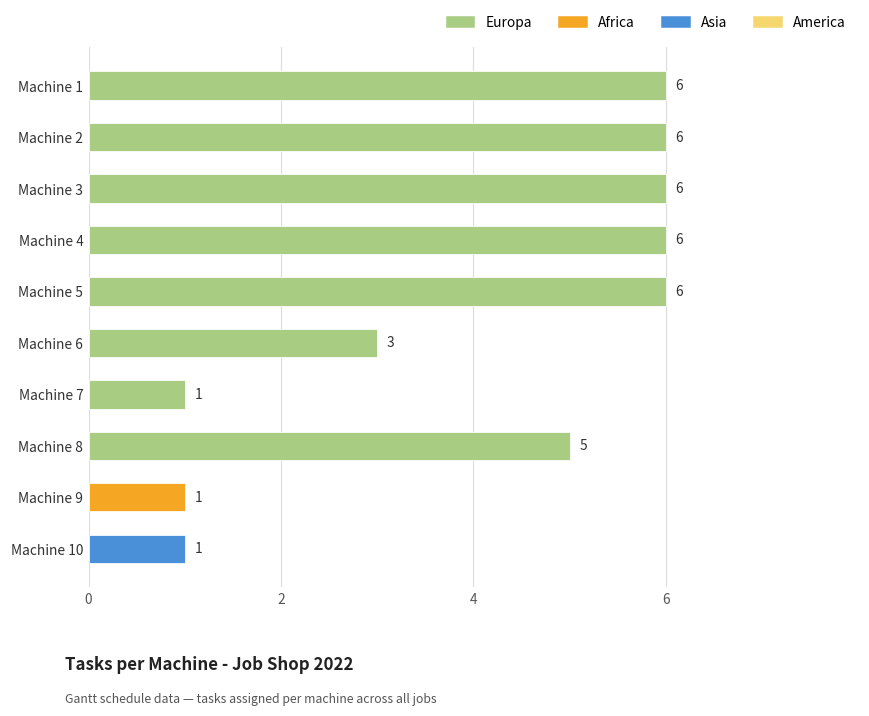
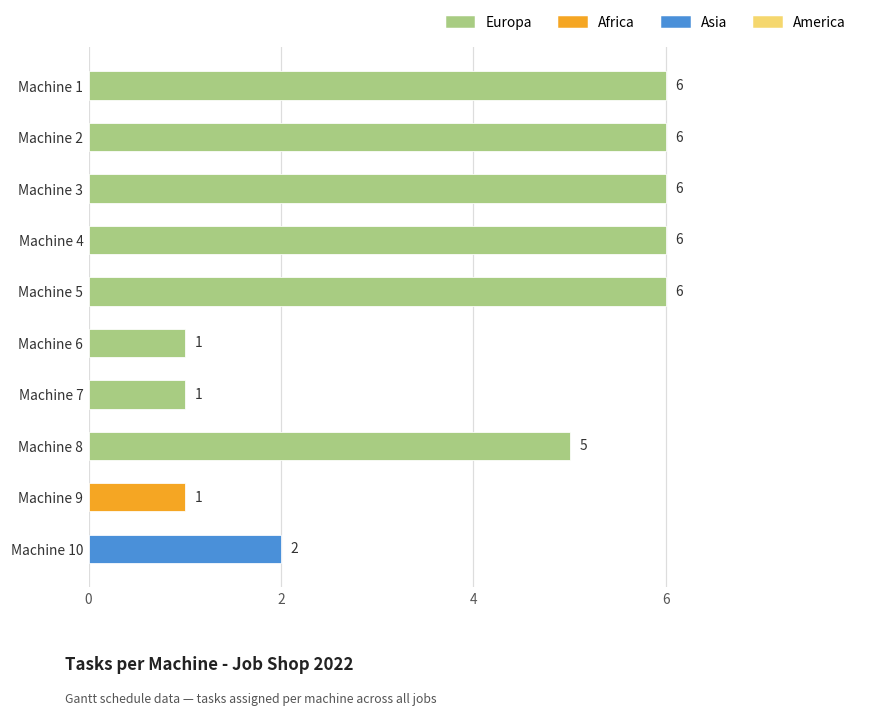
  {
    "Machine 1": 6,
    "Machine 2": 6,
    "Machine 3": 6,
    "Machine 4": 6,
    "Machine 5": 6,
-   "Machine 6": 3,
+   "Machine 6": 1,
    "Machine 7": 1,
    "Machine 8": 5,
    "Machine 9": 1,
-   "Machine 10": 1
+   "Machine 10": 2
  }
